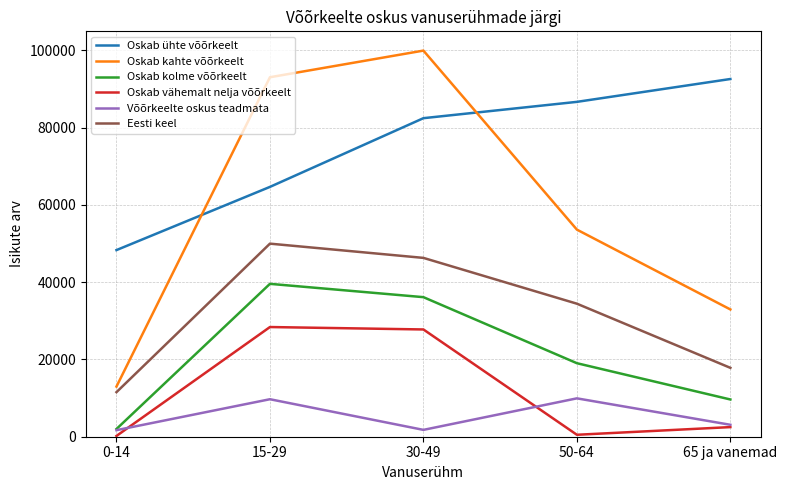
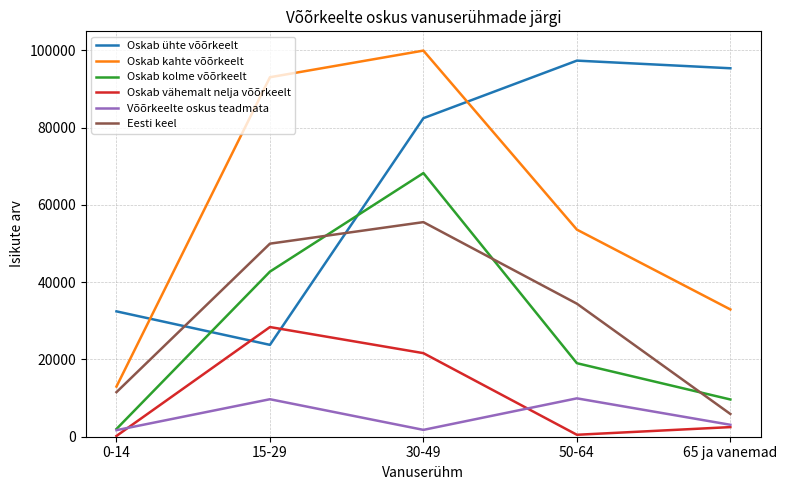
  {
    "Oskab ühte võõrkeelt": {
-     "0-14": 48000,
-     "15-29": 65000,
+     "0-14": 32000,
+     "15-29": 24000,
      "30-49": 82000,
-     "50-64": 87000,
-     "65 ja vanemad": 93000
+     "50-64": 97000,
+     "65 ja vanemad": 95000
    },
    "Oskab kahte võõrkeelt": {
      "0-14": 13000,
      "30-49": 100000,
      "50-64": 54000,
      "65 ja vanemad": 33000
    },
    "Oskab kolme võõrkeelt": {
-     "15-29": 40000,
-     "30-49": 36000,
+     "15-29": 43000,
+     "30-49": 68000,
      "50-64": 19000,
      "65 ja vanemad": 10000
    },
    "Oskab vähemalt nelja võõrkeelt": {
      "0-14": 0,
      "15-29": 28000,
-     "30-49": 28000,
+     "30-49": 22000,
      "50-64": 1000
    },
    "Võõrkeelte oskus teadmata": {
      "15-29": 10000,
      "30-49": 2000,
      "50-64": 10000
    },
    "Eesti keel": {
      "0-14": 12000,
      "15-29": 50000,
-     "30-49": 46000,
+     "30-49": 56000,
      "50-64": 34000,
-     "65 ja vanemad": 18000
+     "65 ja vanemad": 6000
    }
  }
